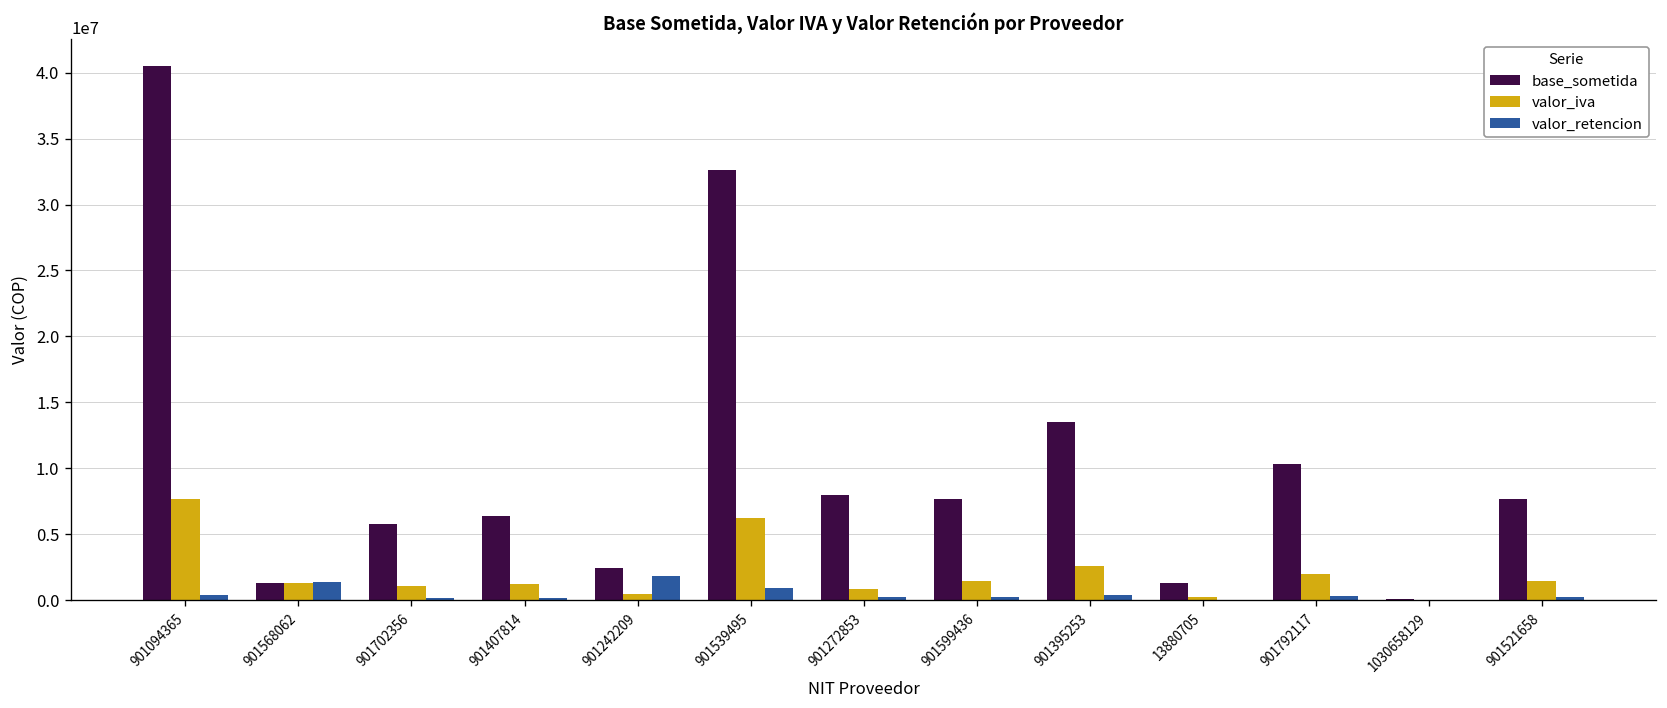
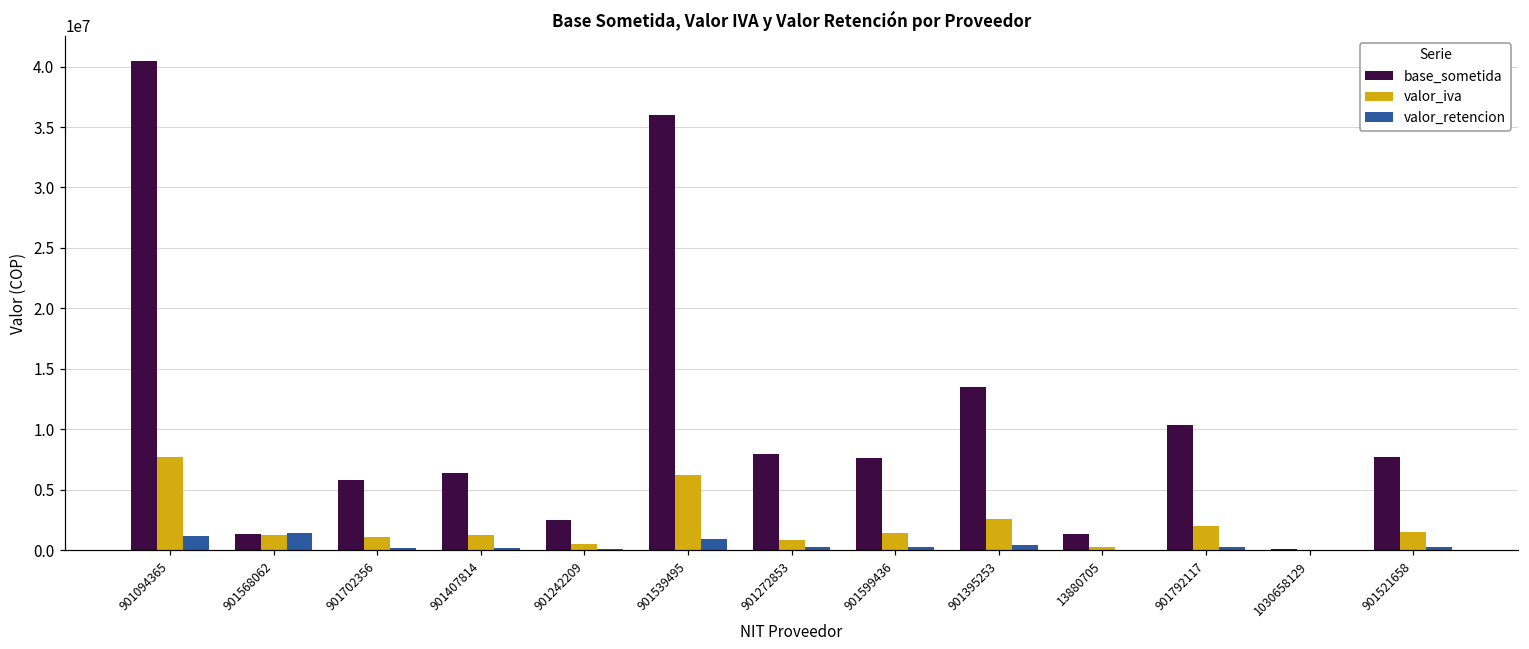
  {
    "base_sometida": {
      "901094365": 40500000,
      "901568062": 1300000,
      "901702356": 5800000,
      "901407814": 6400000,
      "901242209": 2500000,
-     "901539495": 32600000,
+     "901539495": 36000000,
      "901272853": 8000000,
      "901599436": 7700000,
      "901395253": 13500000,
      "13880705": 1300000,
      "901792117": 10400000,
      "901521658": 7700000
    },
    "valor_iva": {
      "901094365": 7700000,
      "901568062": 1300000,
      "901702356": 1100000,
      "901407814": 1200000,
      "901242209": 500000,
      "901539495": 6200000,
      "901272853": 900000,
      "901599436": 1500000,
      "901395253": 2600000,
      "13880705": 300000,
      "901792117": 2000000,
      "901521658": 1500000
    },
    "valor_retencion": {
-     "901094365": 400000,
+     "901094365": 1200000,
      "901568062": 1400000,
-     "901242209": 1900000,
+     "901242209": 100000,
      "901539495": 900000,
      "901395253": 400000,
      "901792117": 300000
    }
  }
